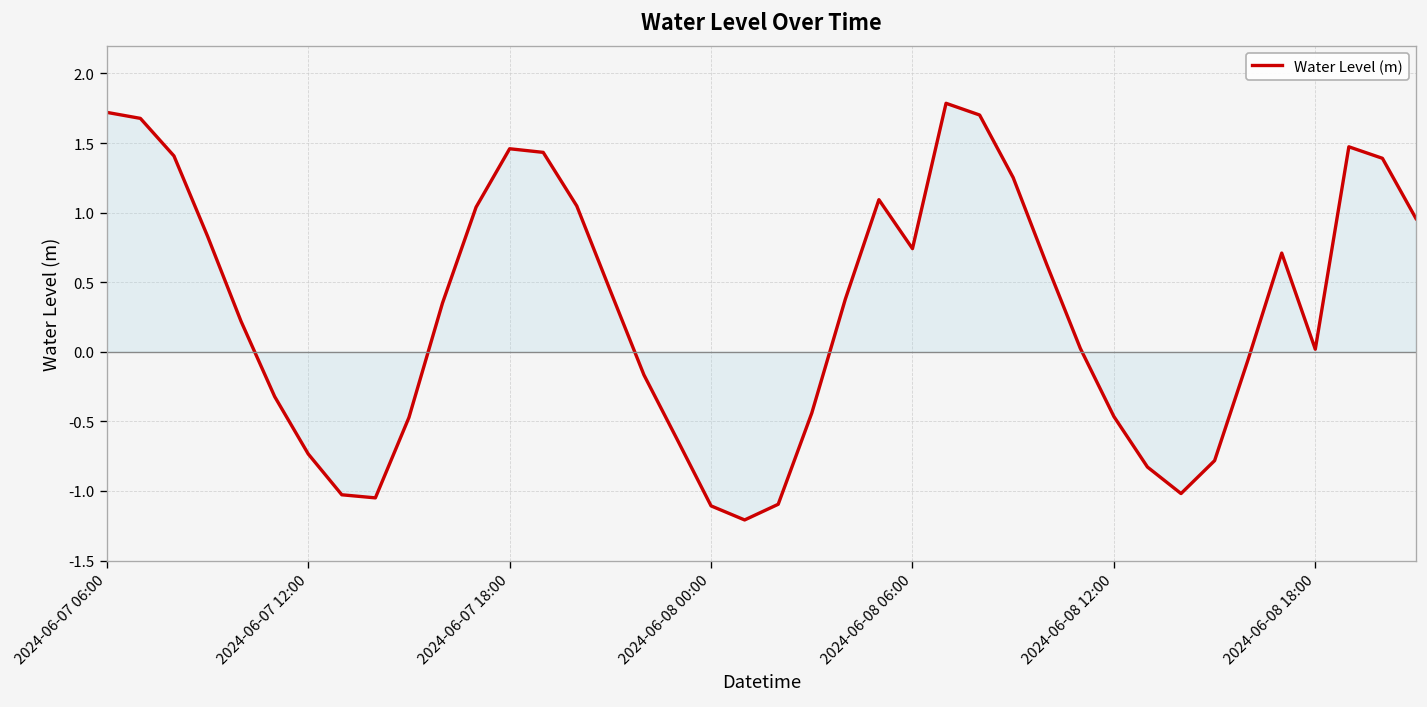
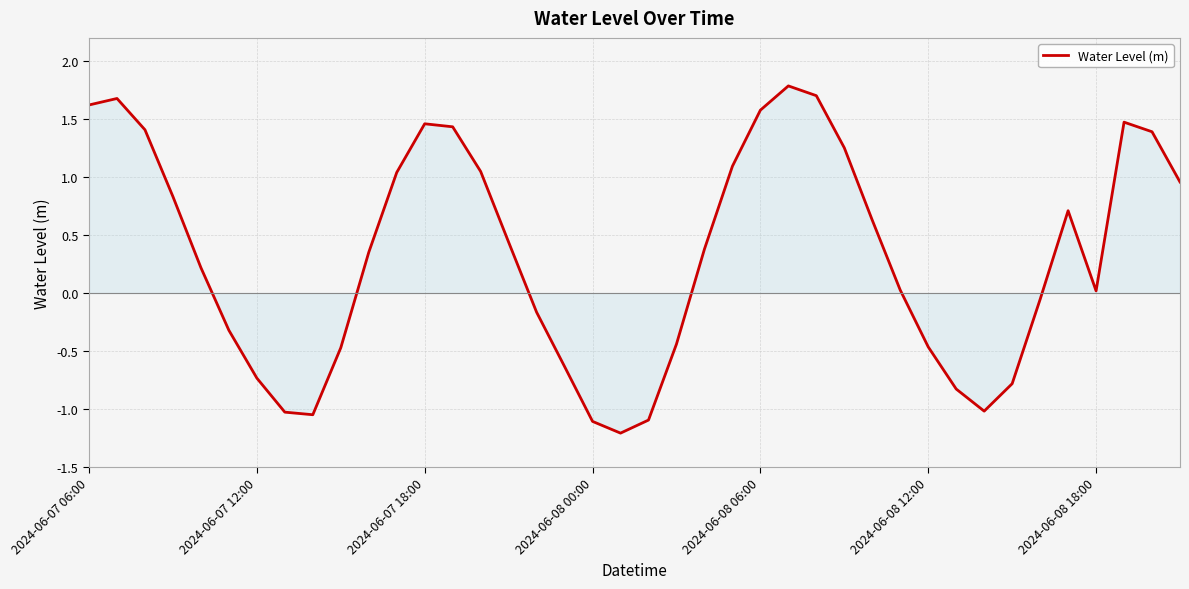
  {
    "Water Level (m)": {
-     "2024-06-07 06:00": 1.72,
+     "2024-06-07 06:00": 1.62,
      "2024-06-07 12:00": -0.73,
      "2024-06-08 00:00": -1.11,
-     "2024-06-08 06:00": 0.74,
+     "2024-06-08 06:00": 1.58,
      "2024-06-08 12:00": -0.47
    }
  }
